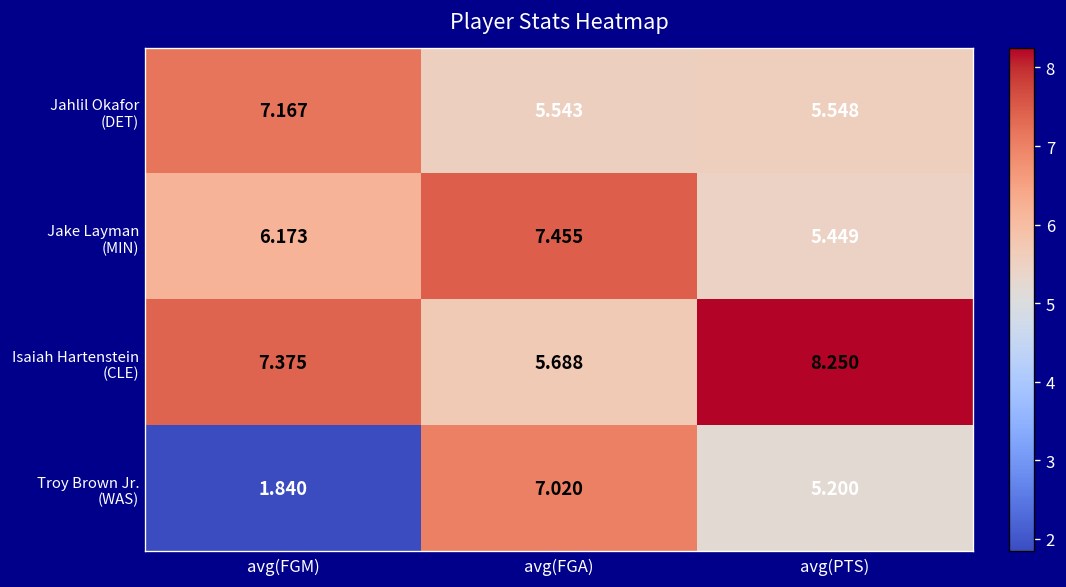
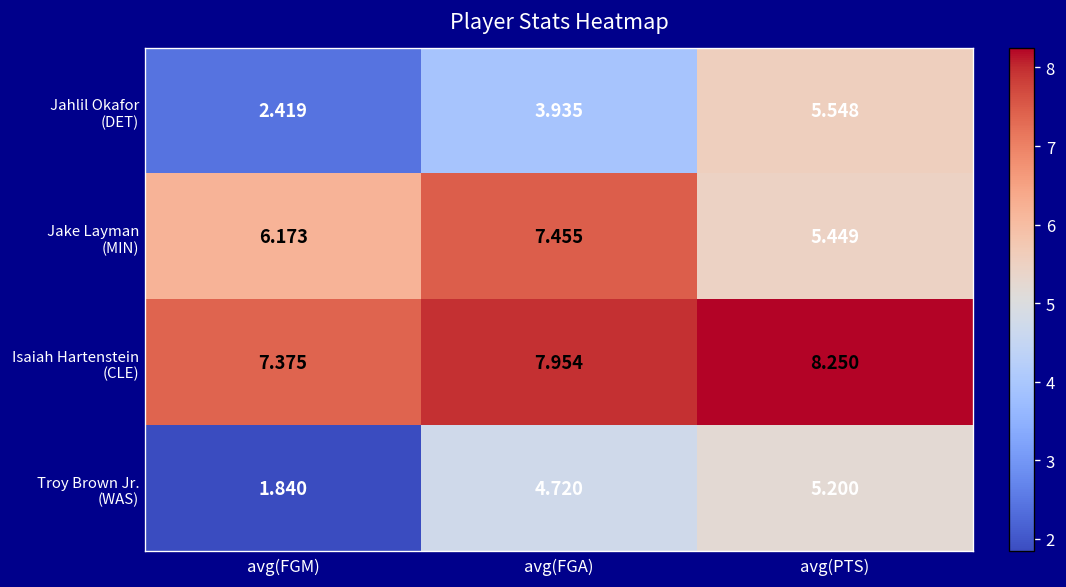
  {
    "Jahlil Okafor (DET)": {
-     "avg(FGM)": 7.167,
-     "avg(FGA)": 5.543,
+     "avg(FGM)": 2.419,
+     "avg(FGA)": 3.935,
      "avg(PTS)": 5.548
    },
    "Jake Layman (MIN)": {
      "avg(FGM)": 6.173,
      "avg(FGA)": 7.455,
      "avg(PTS)": 5.449
    },
    "Isaiah Hartenstein (CLE)": {
      "avg(FGM)": 7.375,
-     "avg(FGA)": 5.688,
+     "avg(FGA)": 7.954,
      "avg(PTS)": 8.250
    },
    "Troy Brown Jr. (WAS)": {
      "avg(FGM)": 1.840,
-     "avg(FGA)": 7.020
+     "avg(FGA)": 4.720
    }
  }
